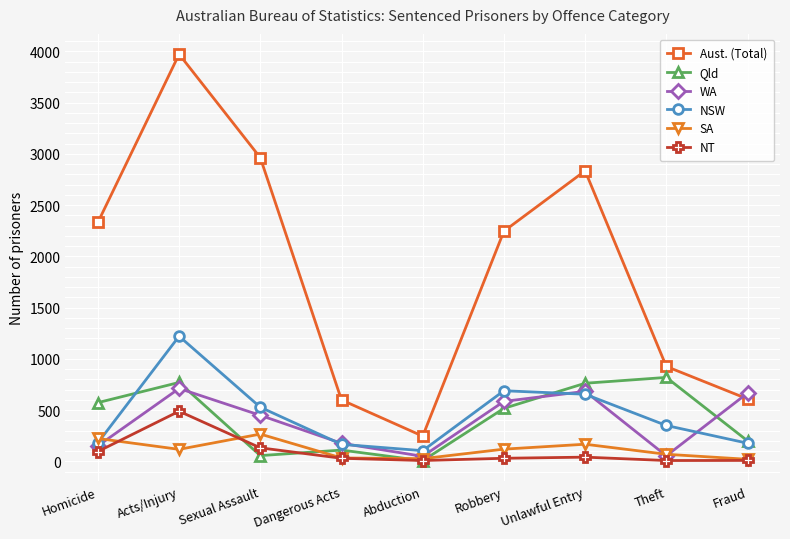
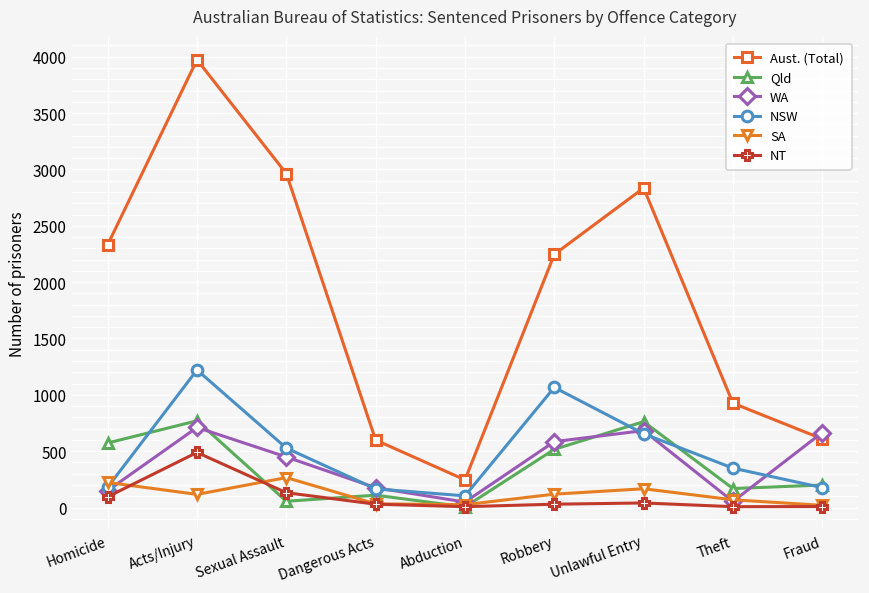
  {
    "Qld": {
      "Homicide": 570,
      "Acts/Injury": 770,
      "Sexual Assault": 60,
      "Dangerous Acts": 110,
      "Robbery": 520,
      "Unlawful Entry": 760,
-     "Theft": 820
+     "Theft": 170
    },
    "WA": {
      "Homicide": 150,
      "Acts/Injury": 710,
      "Sexual Assault": 450,
      "Robbery": 590,
      "Unlawful Entry": 680,
      "Fraud": 670
    },
    "NSW": {
      "Homicide": 180,
      "Acts/Injury": 1220,
      "Sexual Assault": 530,
      "Abduction": 100,
-     "Robbery": 690,
+     "Robbery": 1070,
      "Unlawful Entry": 660,
      "Theft": 350
    }
  }
